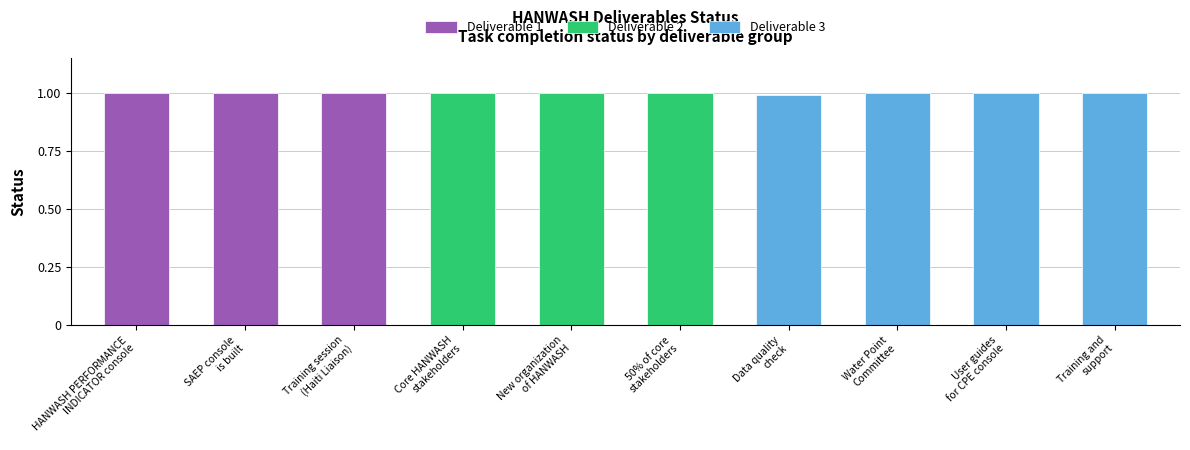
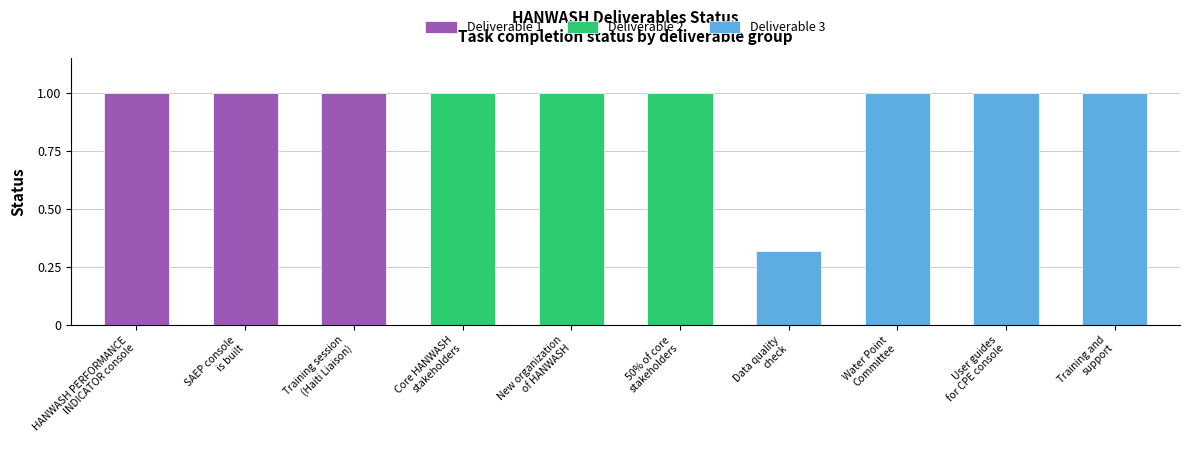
  {
    "HANWASH PERFORMANCE INDICATOR console": 1.00,
    "SAEP console is built": 1.00,
    "Training session (Haiti Liaison)": 1.00,
    "Core HANWASH stakeholders": 1.00,
    "New organization of HANWASH": 1.00,
    "50% of core stakeholders": 1.00,
-   "Data quality check": 0.99,
+   "Data quality check": 0.32,
    "Water Point Committee": 1.00,
    "User guides for CPE console": 1.00,
    "Training and support": 1.00
  }
